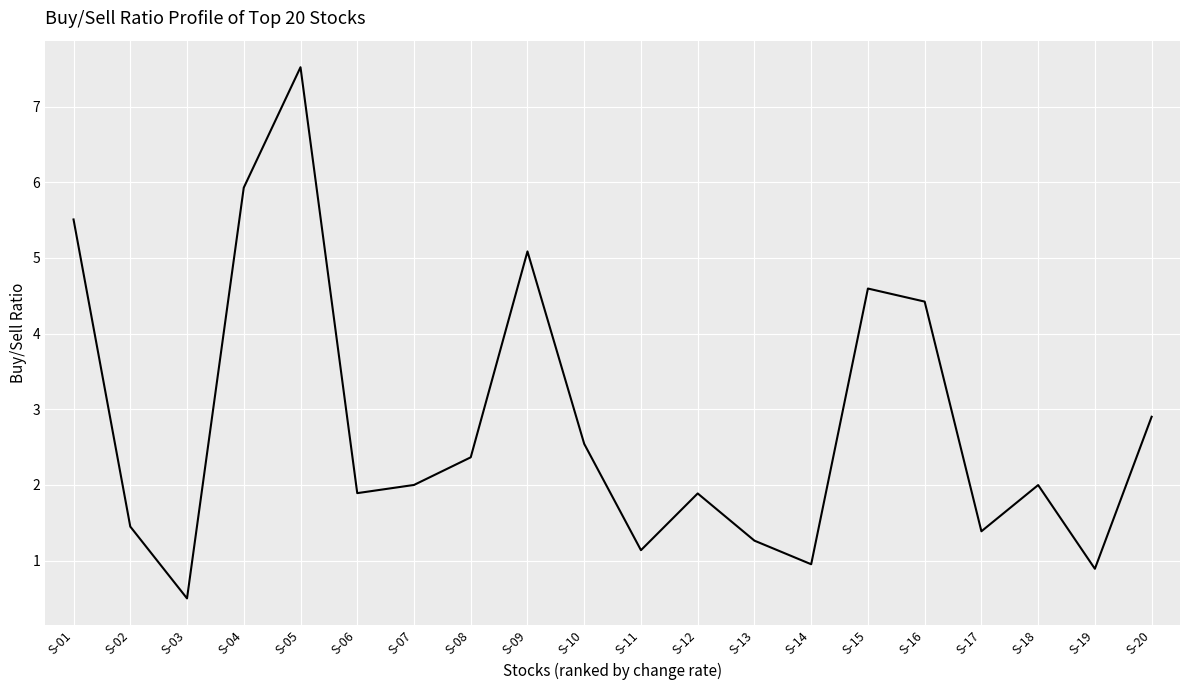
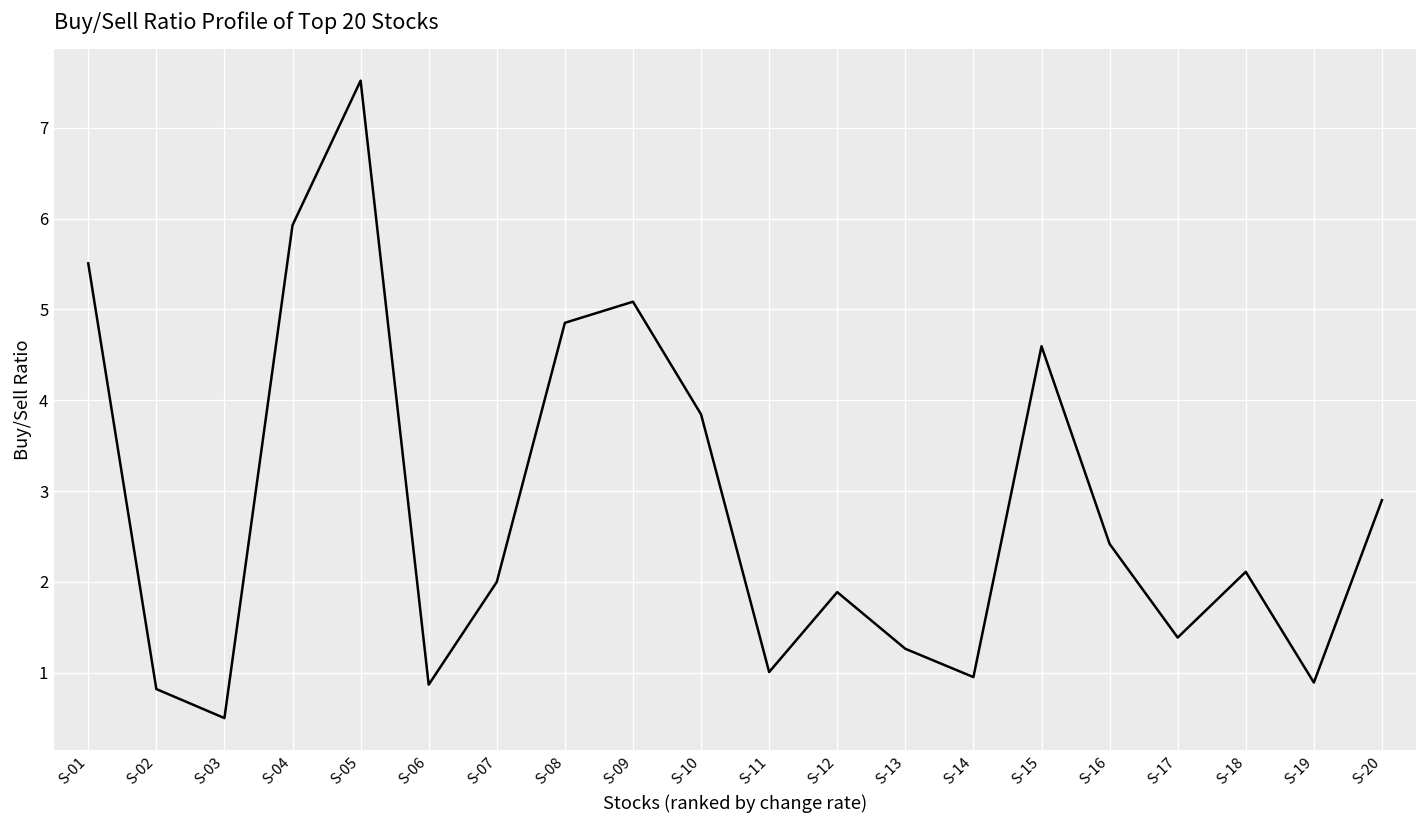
  {
    "S-01": 5.5,
-   "S-02": 1.4,
+   "S-02": 0.8,
    "S-03": 0.5,
    "S-04": 5.9,
    "S-05": 7.5,
-   "S-06": 1.9,
+   "S-06": 0.9,
    "S-07": 2.0,
-   "S-08": 2.4,
+   "S-08": 4.9,
    "S-09": 5.1,
-   "S-10": 2.5,
-   "S-11": 1.1,
+   "S-10": 3.8,
+   "S-11": 1.0,
    "S-12": 1.9,
    "S-13": 1.3,
    "S-14": 1.0,
    "S-15": 4.6,
-   "S-16": 4.4,
+   "S-16": 2.4,
    "S-17": 1.4,
-   "S-18": 2.0,
+   "S-18": 2.1,
    "S-19": 0.9,
    "S-20": 2.9
  }
